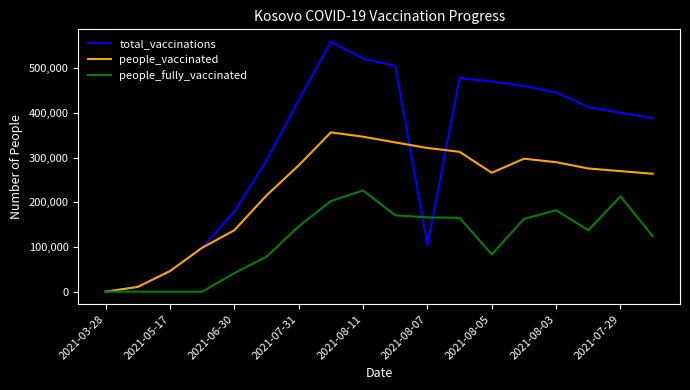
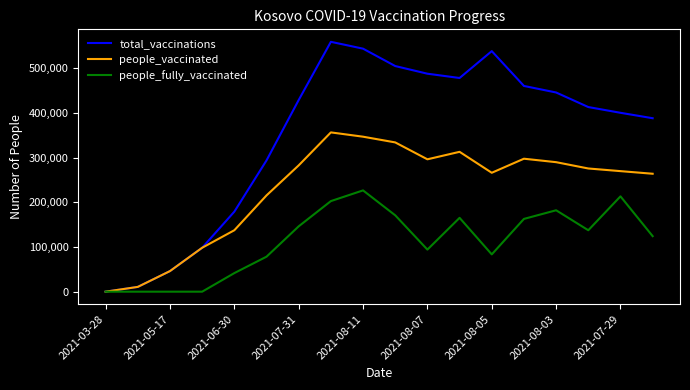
  {
    "total_vaccinations": {
      "2021-06-30": "180,000",
      "2021-07-31": "430,000",
-     "2021-08-11": "520,000",
-     "2021-08-07": "100,000",
-     "2021-08-05": "470,000",
+     "2021-08-11": "540,000",
+     "2021-08-07": "490,000",
+     "2021-08-05": "540,000",
      "2021-08-03": "450,000",
      "2021-07-29": "400,000"
    },
    "people_vaccinated": {
      "2021-06-30": "140,000",
      "2021-07-31": "280,000",
      "2021-08-11": "350,000",
-     "2021-08-07": "320,000",
+     "2021-08-07": "300,000",
      "2021-08-05": "270,000",
      "2021-08-03": "290,000",
      "2021-07-29": "270,000"
    },
    "people_fully_vaccinated": {
      "2021-05-17": "0",
      "2021-06-30": "40,000",
      "2021-07-31": "150,000",
      "2021-08-11": "230,000",
-     "2021-08-07": "170,000",
+     "2021-08-07": "90,000",
      "2021-08-05": "80,000",
      "2021-08-03": "180,000",
      "2021-07-29": "210,000"
    }
  }
